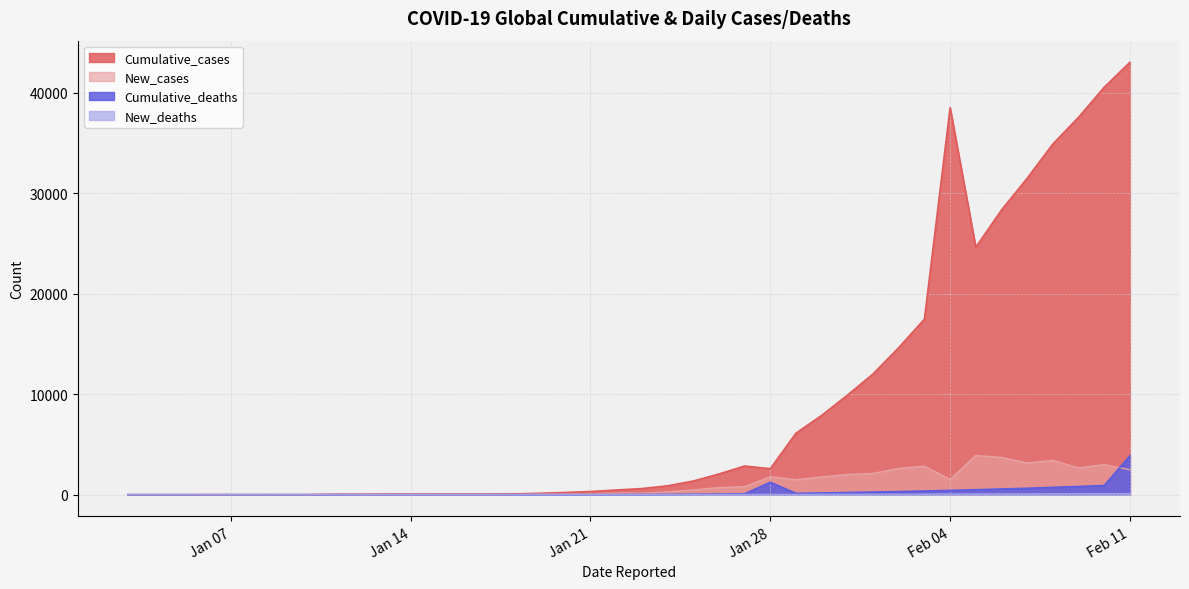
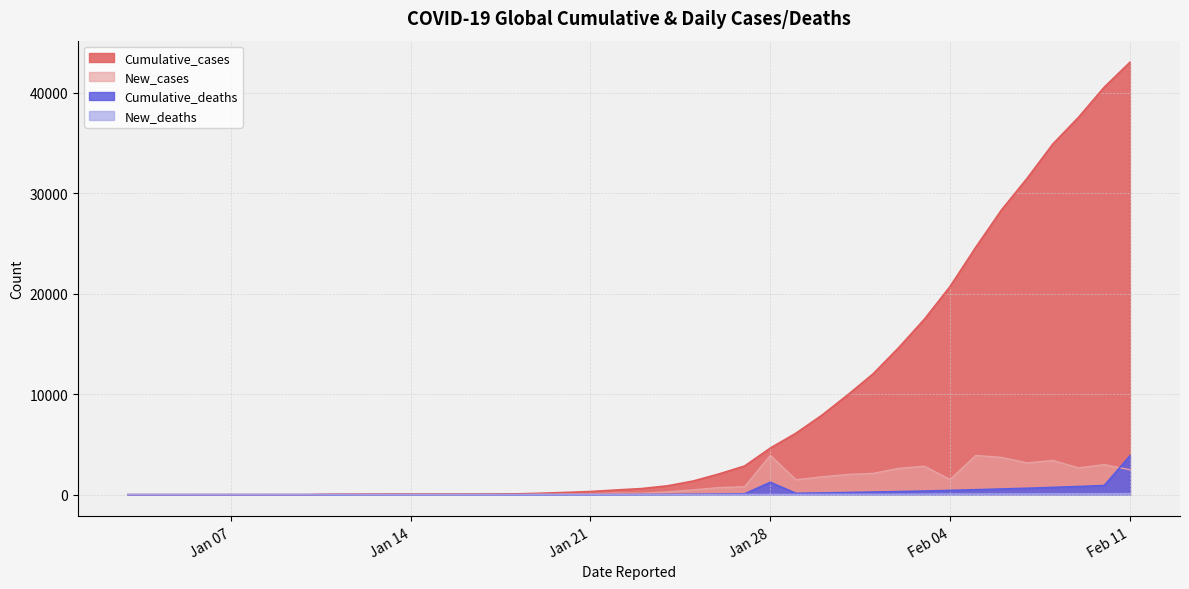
  {
    "Cumulative_cases": {
-     "Jan 28": 2600,
-     "Feb 04": 38500,
+     "Jan 28": 4600,
+     "Feb 04": 20700,
      "Feb 11": 43100
    },
    "New_cases": {
-     "Jan 28": 1800,
+     "Jan 28": 3900,
      "Feb 04": 1500,
      "Feb 11": 2500
    },
    "Cumulative_deaths": {
      "Jan 28": 1200,
      "Feb 04": 400,
      "Feb 11": 3900
    },
    "New_deaths": {
      "Jan 28": 0,
      "Feb 04": 100,
      "Feb 11": 100
    }
  }
